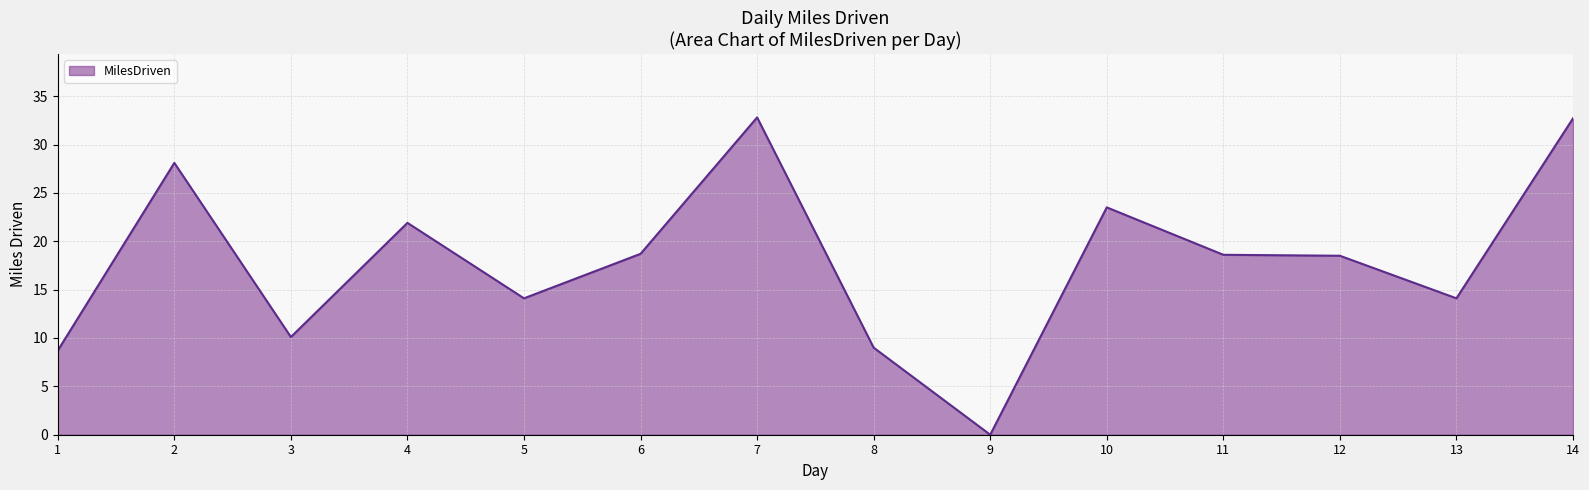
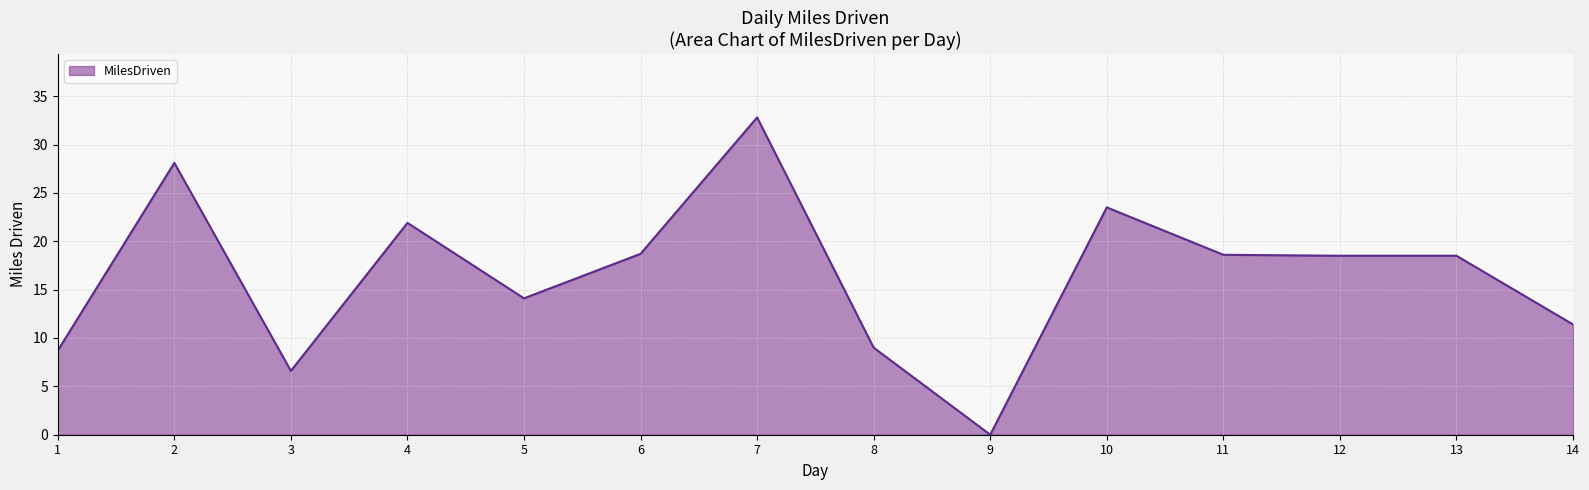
  {
    "1": 9,
    "2": 28,
-   "3": 10,
+   "3": 7,
    "4": 22,
    "5": 14,
    "6": 19,
    "7": 33,
    "8": 9,
    "9": 0,
    "10": 24,
    "11": 19,
    "12": 19,
-   "13": 14,
-   "14": 33
+   "13": 19,
+   "14": 11
  }
